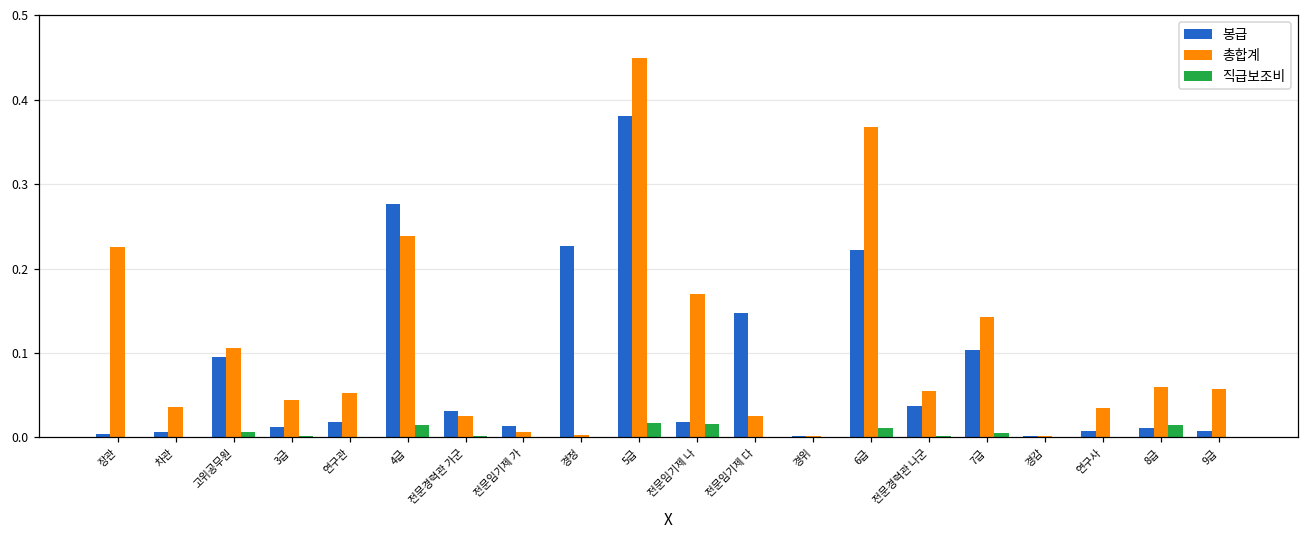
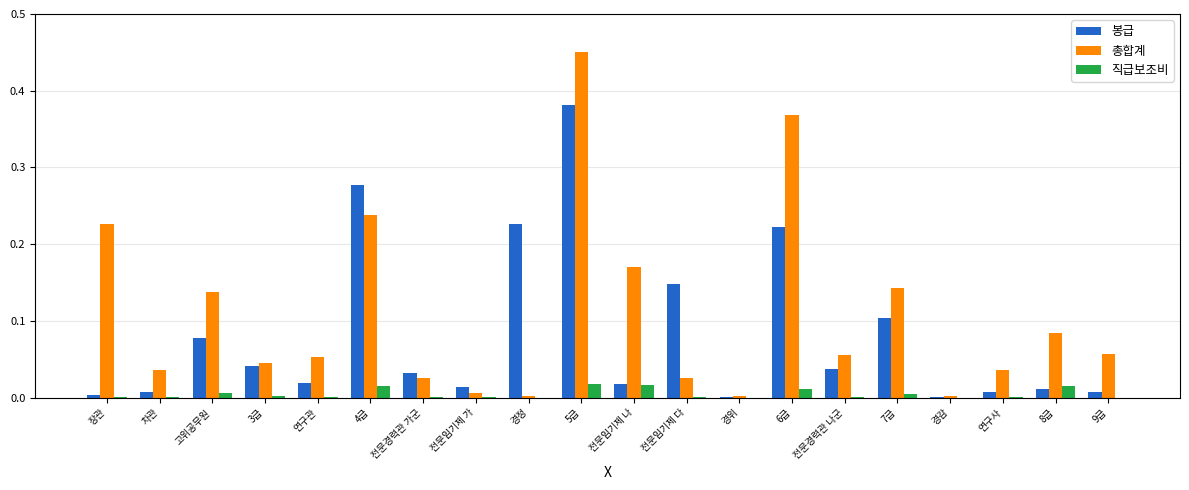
  {
    "봉급": {
      "장관": 0.00,
      "차관": 0.01,
-     "고위공무원": 0.10,
-     "3급": 0.01,
+     "고위공무원": 0.08,
+     "3급": 0.04,
      "연구관": 0.02,
      "4급": 0.28,
      "전문경력관 가군": 0.03,
      "전문임기제 가": 0.01,
      "경정": 0.23,
      "5급": 0.38,
      "전문임기제 나": 0.02,
      "전문임기제 다": 0.15,
      "6급": 0.22,
      "전문경력관 나군": 0.04,
      "7급": 0.10,
      "연구사": 0.01,
      "8급": 0.01,
      "9급": 0.01
    },
    "총합계": {
      "장관": 0.23,
      "차관": 0.04,
-     "고위공무원": 0.11,
+     "고위공무원": 0.14,
      "3급": 0.04,
      "연구관": 0.05,
      "4급": 0.24,
      "전문경력관 가군": 0.03,
      "전문임기제 가": 0.01,
      "5급": 0.45,
      "전문임기제 나": 0.17,
      "전문임기제 다": 0.03,
      "6급": 0.37,
      "전문경력관 나군": 0.06,
      "7급": 0.14,
      "연구사": 0.04,
-     "8급": 0.06,
+     "8급": 0.08,
      "9급": 0.06
    },
    "직급보조비": {
      "고위공무원": 0.01,
      "4급": 0.01,
      "5급": 0.02,
      "전문임기제 나": 0.02,
      "6급": 0.01,
      "7급": 0.01,
      "8급": 0.02
    }
  }
